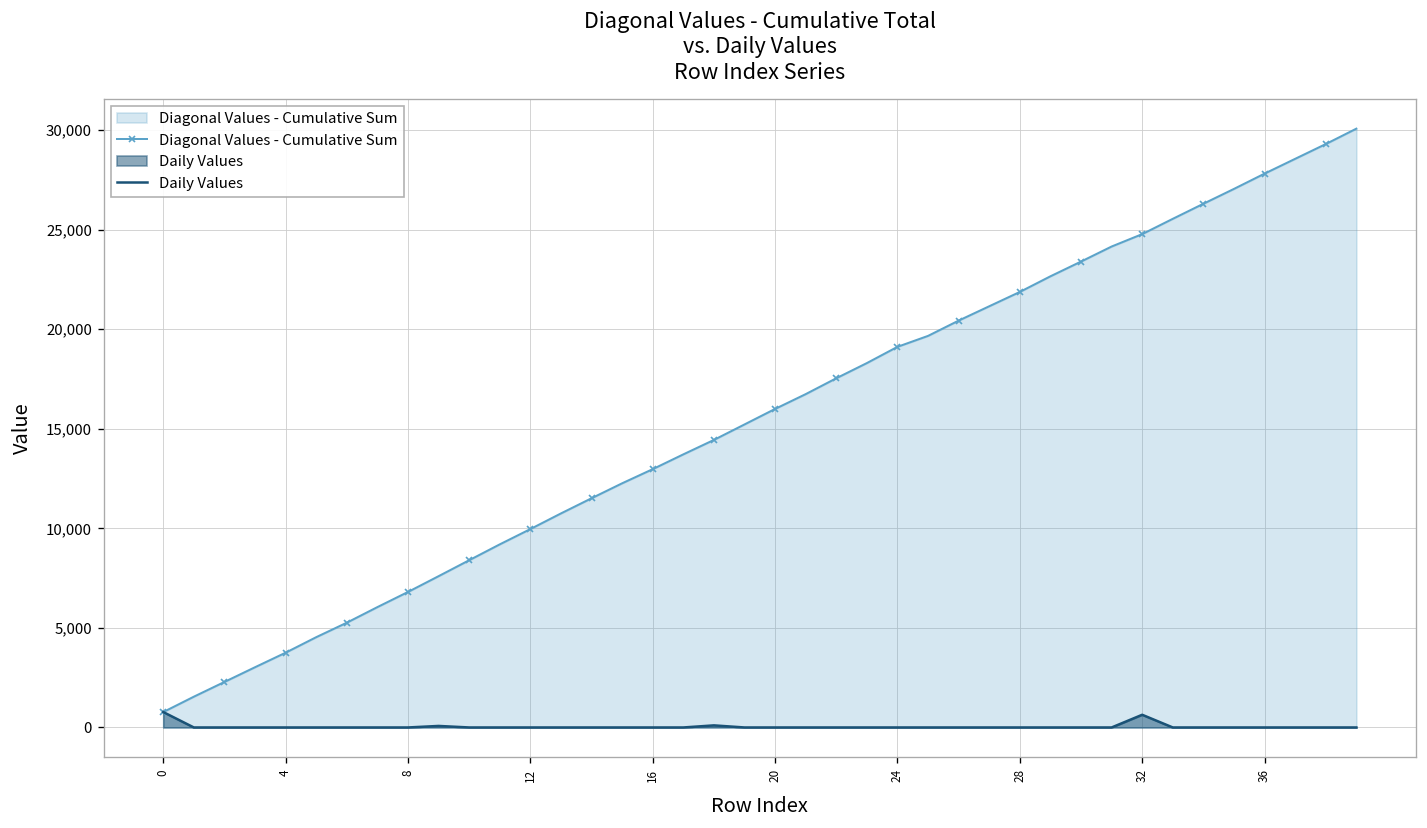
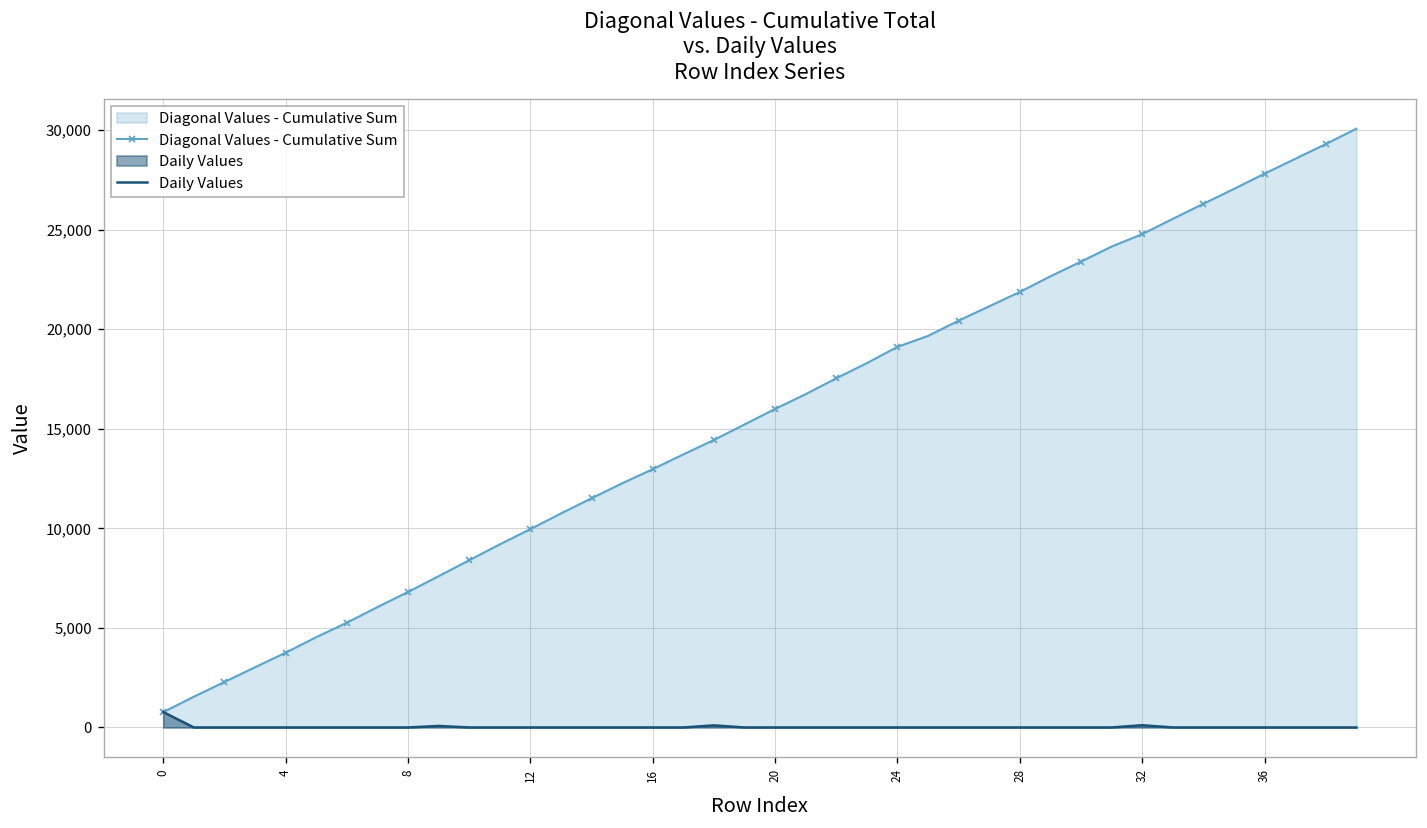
  {
    "Diagonal Values - Cumulative Sum": {
      "4": "3,800",
      "8": "6,800",
      "12": "10,000",
      "16": "13,000",
      "20": "16,000",
      "24": "19,100",
      "28": "21,900",
      "32": "24,800",
      "36": "27,800"
    },
    "Daily Values": {
      "4": "0",
      "8": "0",
      "12": "0",
      "16": "0",
      "20": "0",
      "24": "0",
      "28": "0",
-     "32": "600",
+     "32": "100",
      "36": "0"
    }
  }
